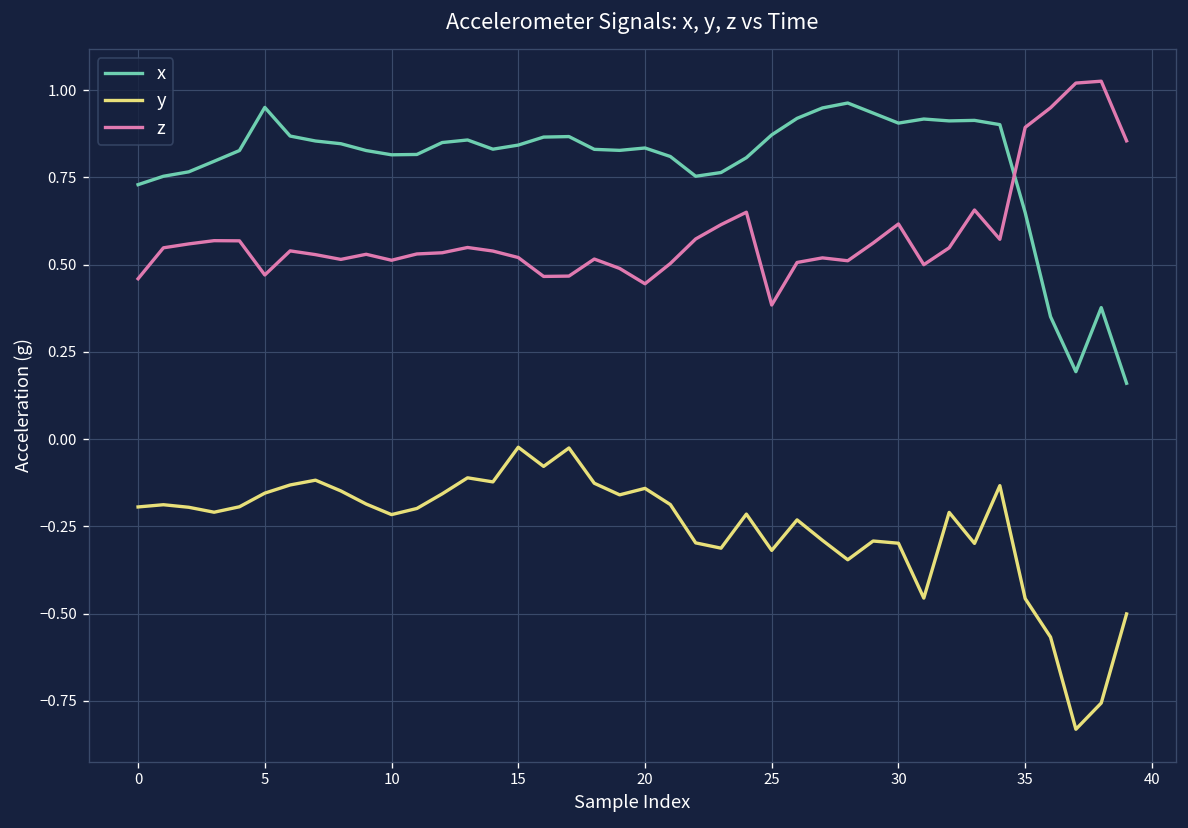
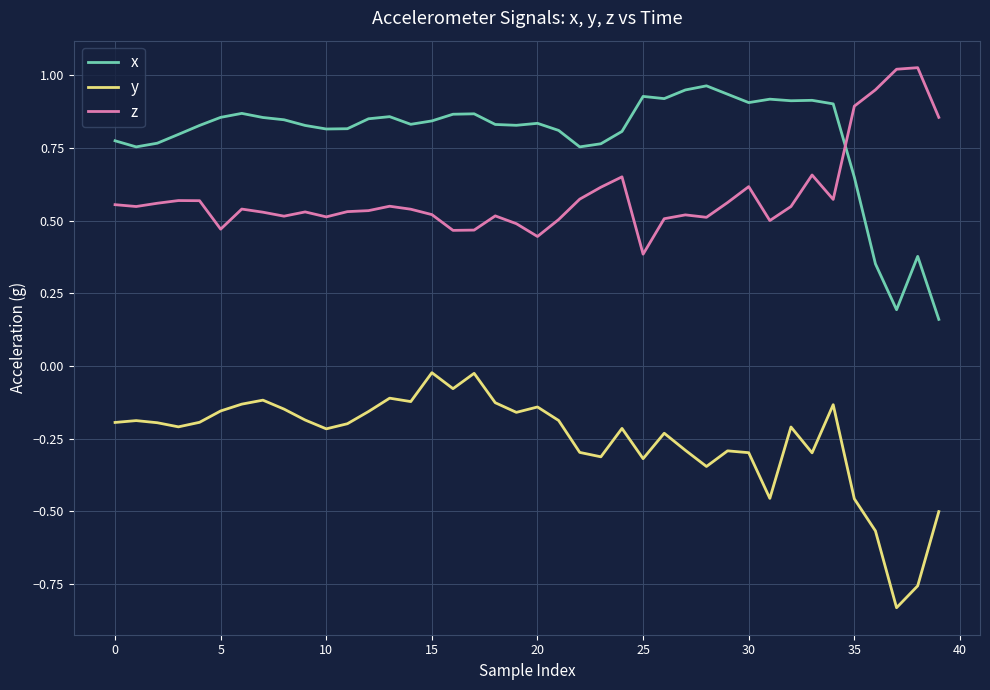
  {
    "x": {
-     "0": 0.73,
-     "5": 0.95,
+     "0": 0.77,
+     "5": 0.85,
      "10": 0.81,
      "15": 0.84,
      "20": 0.83,
-     "25": 0.87,
+     "25": 0.93,
      "30": 0.91,
      "35": 0.65
    },
    "y": {
      "0": -0.19,
      "5": -0.15,
      "10": -0.22,
      "15": -0.02,
      "20": -0.14,
      "25": -0.32,
      "30": -0.30,
      "35": -0.46
    },
    "z": {
-     "0": 0.46,
+     "0": 0.55,
      "5": 0.47,
      "10": 0.51,
      "15": 0.52,
      "20": 0.45,
      "25": 0.38,
      "30": 0.62,
      "35": 0.89
    }
  }
